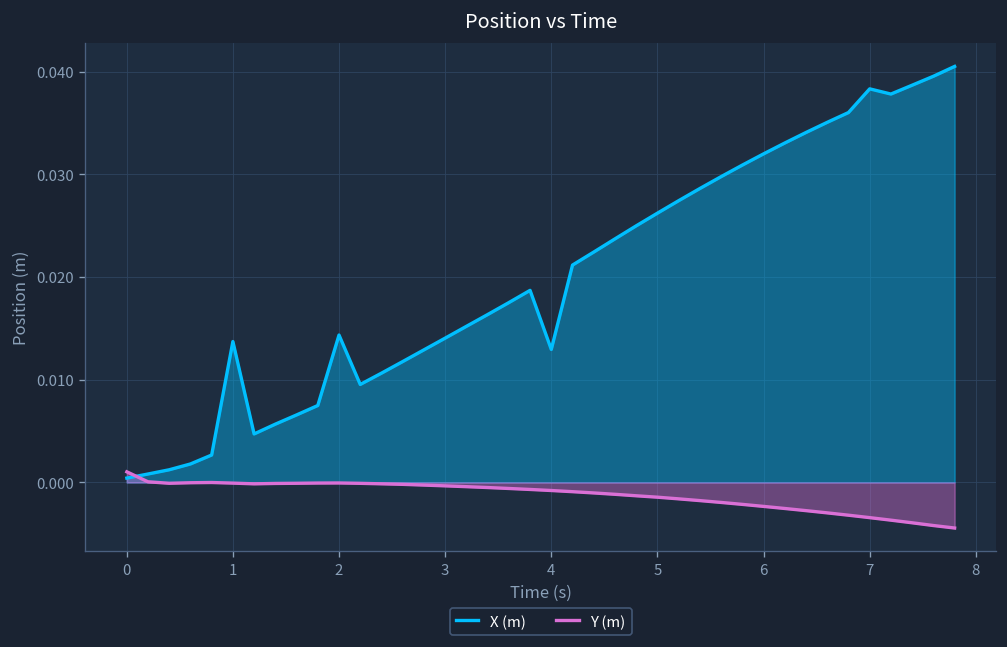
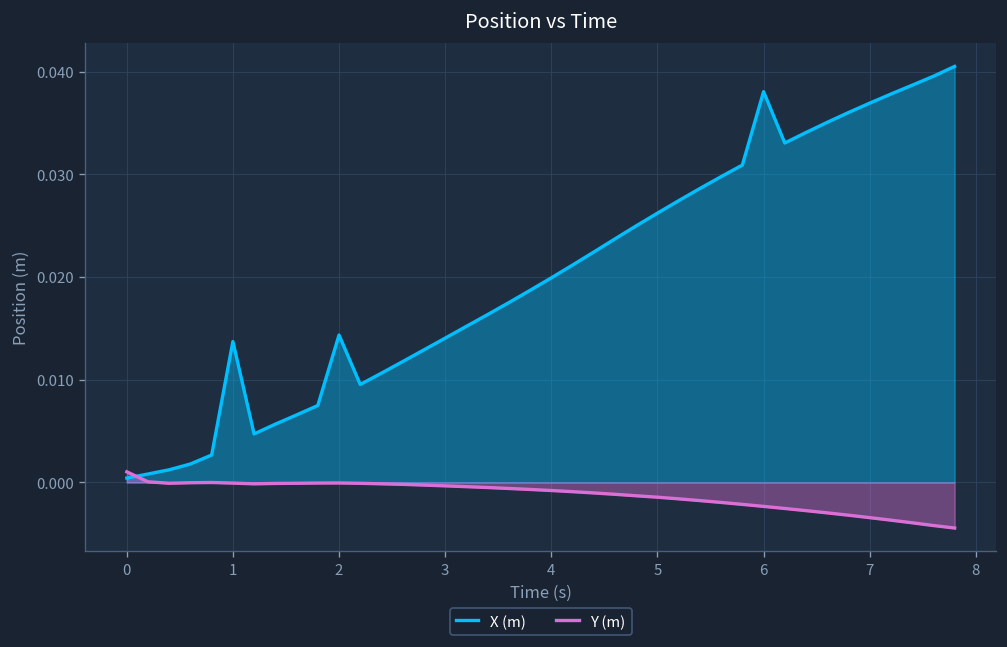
  {
    "X (m)": {
      "0": 0.000,
      "1": 0.014,
      "2": 0.014,
      "3": 0.014,
-     "4": 0.013,
+     "4": 0.020,
      "5": 0.026,
-     "6": 0.032,
-     "7": 0.038
+     "6": 0.038,
+     "7": 0.037
    }
  }
